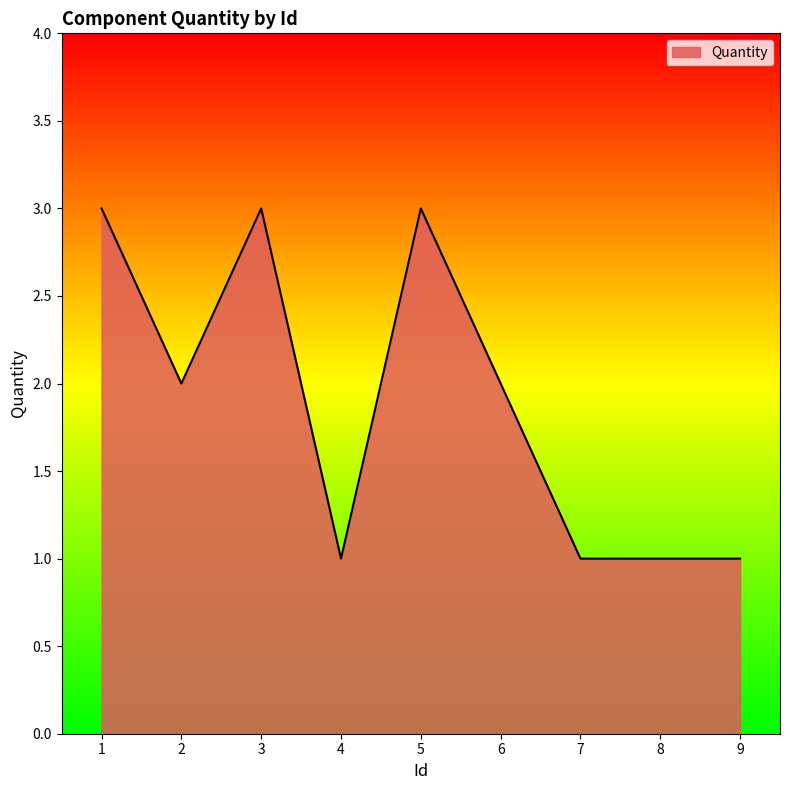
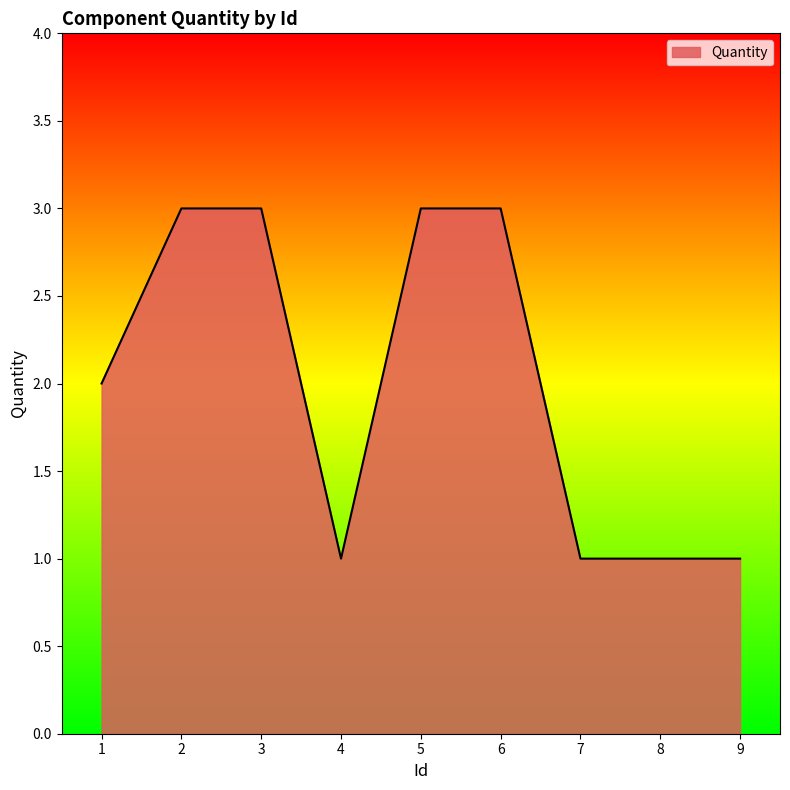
  {
-   "1": 3,
-   "2": 2,
+   "1": 2,
+   "2": 3,
    "3": 3,
    "4": 1,
    "5": 3,
-   "6": 2,
+   "6": 3,
    "7": 1,
    "8": 1,
    "9": 1
  }
